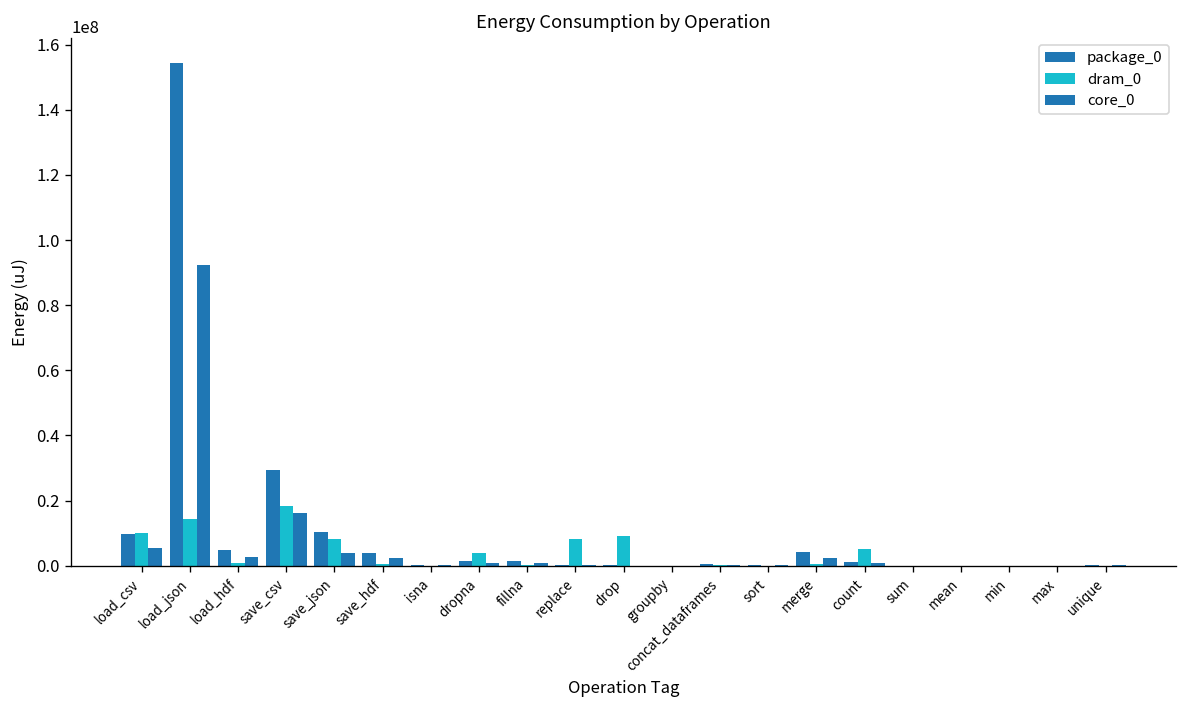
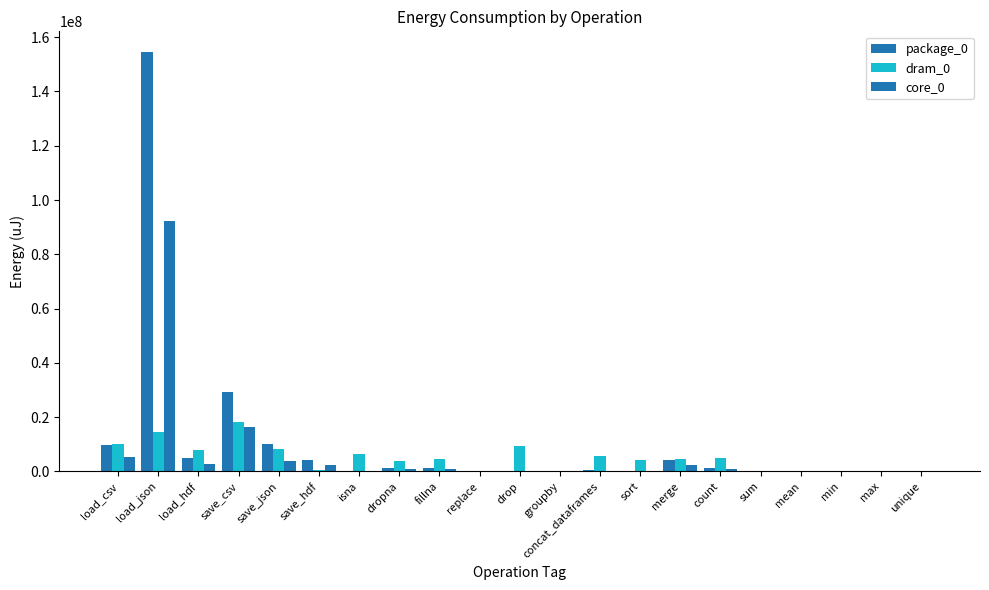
  {
    "dram_0": {
      "load_csv": 10000000,
      "load_json": 14000000,
-     "load_hdf": 1000000,
+     "load_hdf": 8000000,
      "save_csv": 18000000,
      "save_json": 8000000,
-     "isna": 0,
+     "isna": 6000000,
      "dropna": 4000000,
-     "fillna": 0,
-     "replace": 8000000,
+     "fillna": 5000000,
+     "replace": 0,
      "drop": 9000000,
-     "concat_dataframes": 0,
-     "sort": 0,
-     "merge": 1000000,
+     "concat_dataframes": 6000000,
+     "sort": 4000000,
+     "merge": 4000000,
      "count": 5000000
    }
  }
